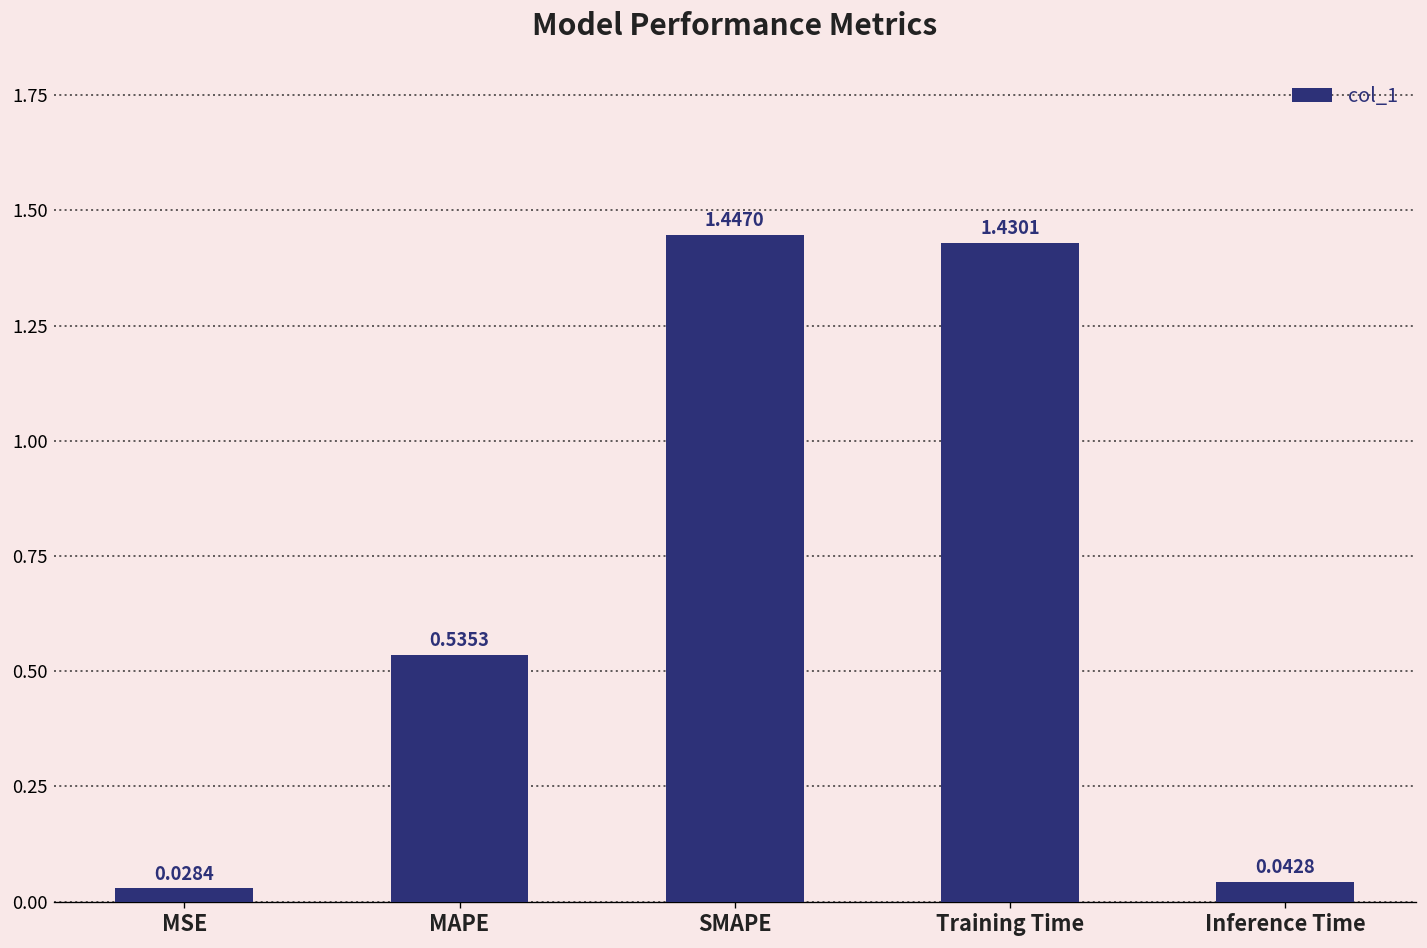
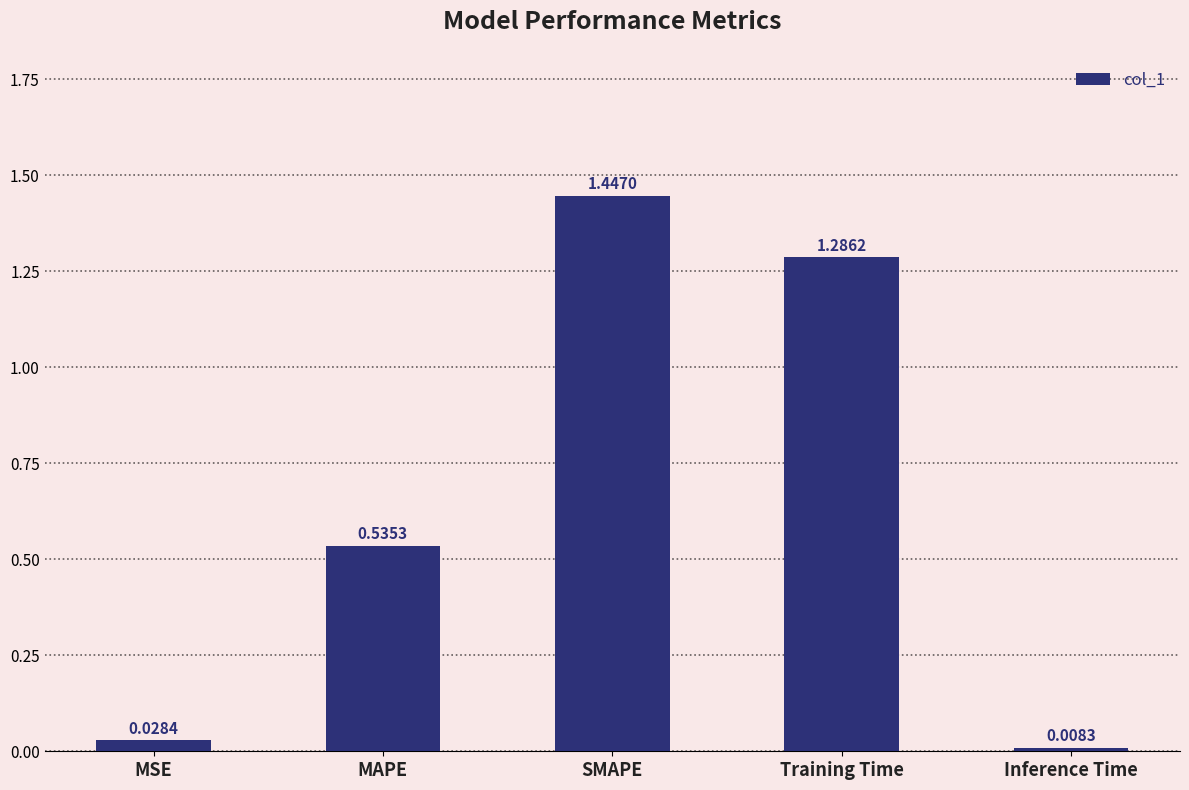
  {
    "MSE": 0.0284,
    "MAPE": 0.5353,
    "SMAPE": 1.4470,
-   "Training Time": 1.4301,
-   "Inference Time": 0.0428
+   "Training Time": 1.2862,
+   "Inference Time": 0.0083
  }
